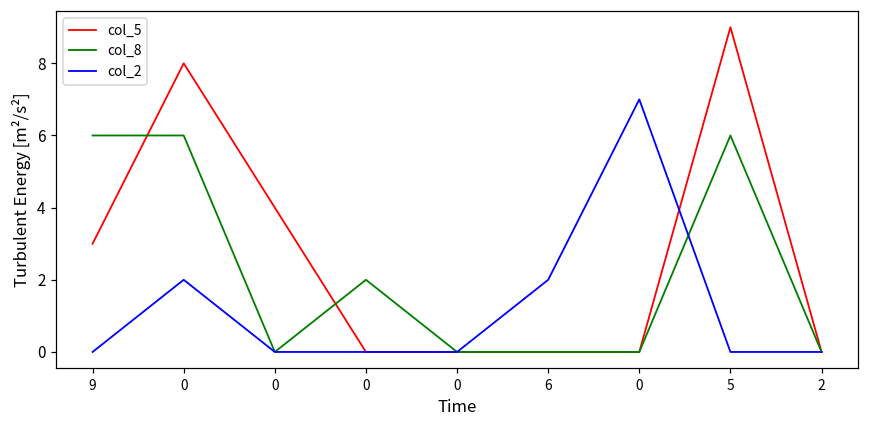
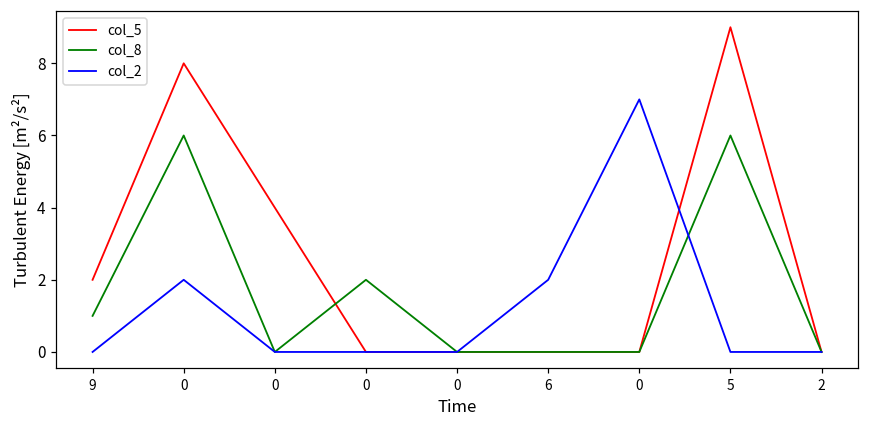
  {
    "col_5": {
-     "9": 3,
+     "9": 2,
      "5": 9
    },
    "col_8": {
-     "9": 6,
+     "9": 1,
      "5": 6
    },
    "col_2": {
      "9": 0,
      "6": 2,
      "5": 0
    }
  }
